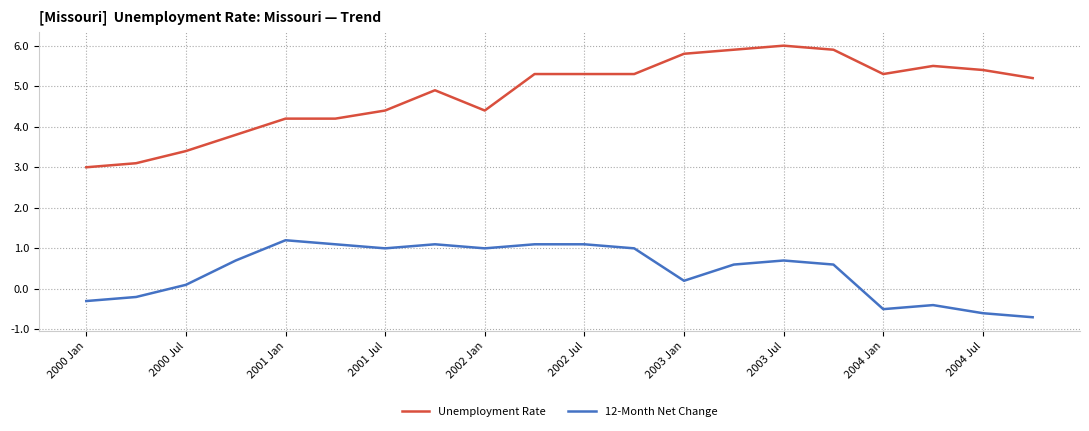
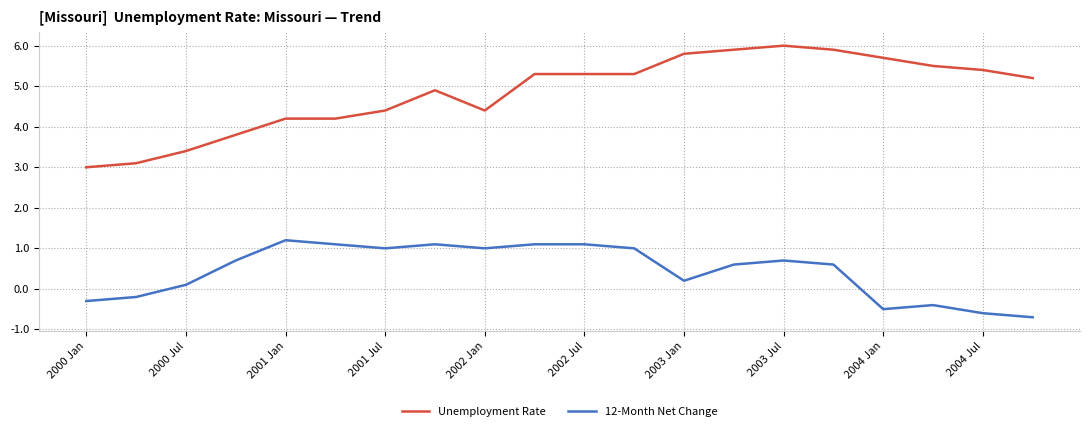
  {
    "Unemployment Rate": {
      "2000 Jan": 3.0,
      "2000 Jul": 3.4,
      "2001 Jan": 4.2,
      "2001 Jul": 4.4,
      "2002 Jan": 4.4,
      "2002 Jul": 5.3,
      "2003 Jan": 5.8,
      "2003 Jul": 6.0,
-     "2004 Jan": 5.3,
+     "2004 Jan": 5.7,
      "2004 Jul": 5.4
    },
    "12-Month Net Change": {
      "2000 Jan": -0.3,
      "2000 Jul": 0.1,
      "2001 Jan": 1.2,
      "2001 Jul": 1.0,
      "2002 Jan": 1.0,
      "2002 Jul": 1.1,
      "2003 Jan": 0.2,
      "2003 Jul": 0.7,
      "2004 Jan": -0.5,
      "2004 Jul": -0.6
    }
  }
